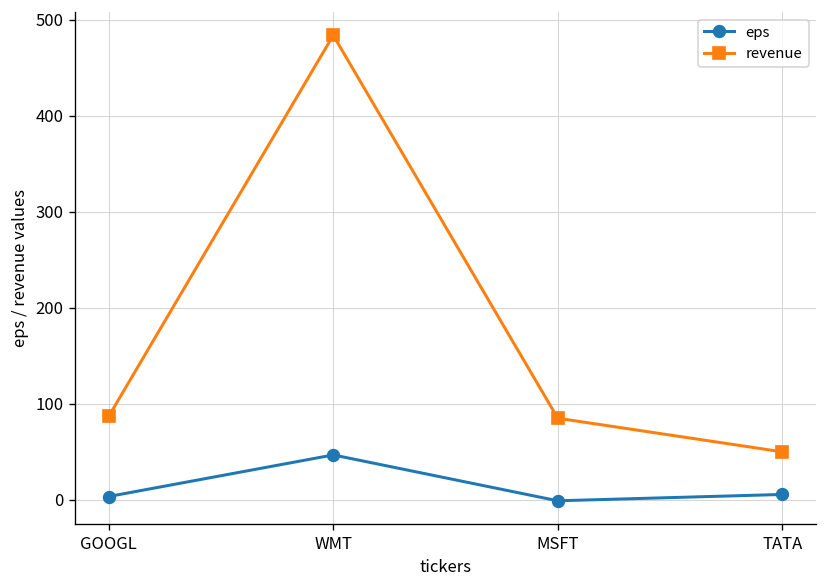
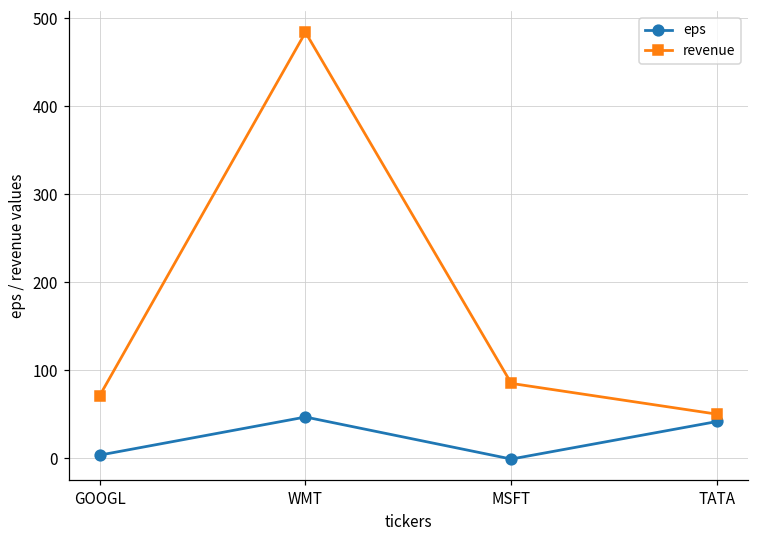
  {
    "eps": {
      "GOOGL": 0,
      "WMT": 50,
      "MSFT": 0,
-     "TATA": 10
+     "TATA": 40
    },
    "revenue": {
-     "GOOGL": 90,
+     "GOOGL": 70,
      "WMT": 480,
      "MSFT": 90,
      "TATA": 50
    }
  }
